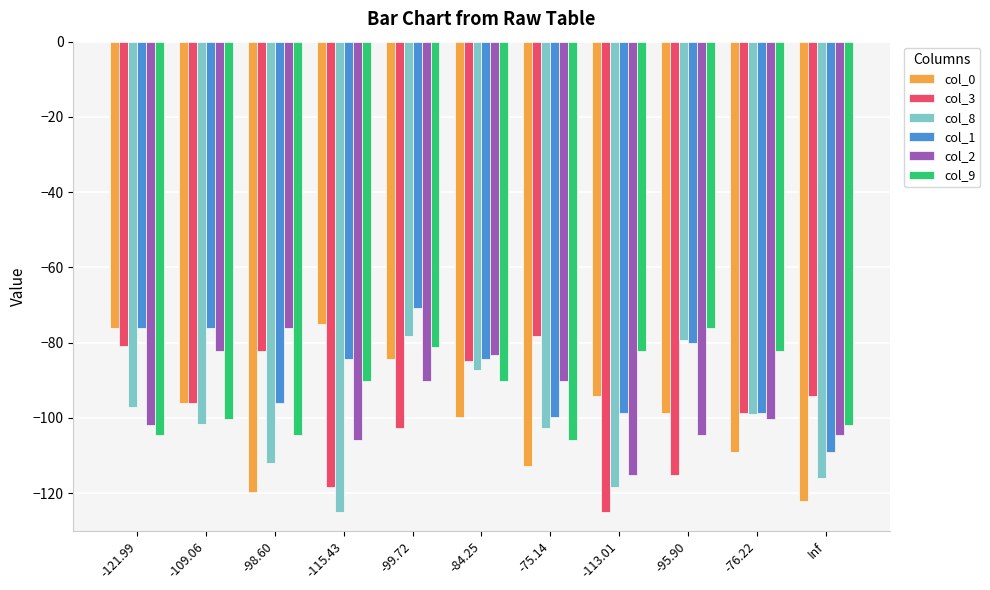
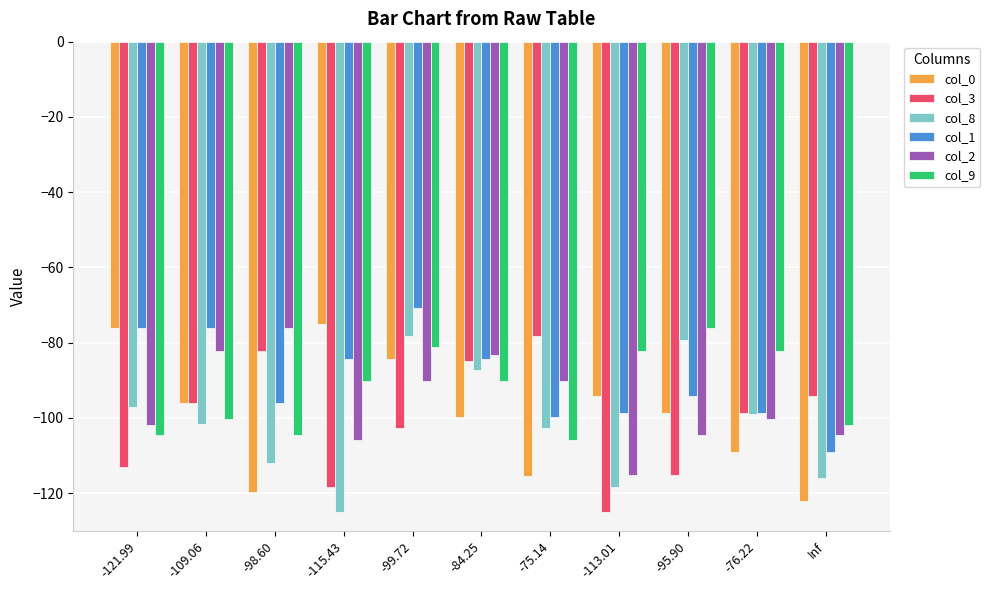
  {
    "col_0": {
      "-121.99": -76,
      "-109.06": -96,
      "-98.60": -120,
      "-115.43": -75,
      "-99.72": -84,
      "-84.25": -100,
-     "-75.14": -113,
+     "-75.14": -115,
      "-113.01": -94,
      "-95.90": -99,
      "-76.22": -109,
      "Inf": -122
    },
    "col_3": {
-     "-121.99": -81,
+     "-121.99": -113,
      "-109.06": -96,
      "-98.60": -82,
      "-115.43": -118,
      "-99.72": -103,
      "-84.25": -85,
      "-75.14": -78,
      "-113.01": -125,
      "-95.90": -115,
      "-76.22": -99,
      "Inf": -94
    },
    "col_8": {
      "-121.99": -97,
      "-109.06": -102,
      "-98.60": -112,
      "-115.43": -125,
      "-99.72": -78,
      "-84.25": -87,
      "-75.14": -103,
      "-113.01": -118,
      "-95.90": -79,
      "-76.22": -99,
      "Inf": -116
    },
    "col_1": {
      "-121.99": -76,
      "-109.06": -76,
      "-98.60": -96,
      "-115.43": -84,
      "-99.72": -71,
      "-84.25": -84,
      "-75.14": -100,
      "-113.01": -99,
-     "-95.90": -80,
+     "-95.90": -94,
      "-76.22": -99,
      "Inf": -109
    },
    "col_2": {
      "-121.99": -102,
      "-109.06": -82,
      "-98.60": -76,
      "-115.43": -106,
      "-99.72": -90,
      "-84.25": -83,
      "-75.14": -90,
      "-113.01": -115,
      "-95.90": -105,
      "-76.22": -100,
      "Inf": -105
    },
    "col_9": {
      "-121.99": -105,
      "-109.06": -100,
      "-98.60": -105,
      "-115.43": -90,
      "-99.72": -81,
      "-84.25": -90,
      "-75.14": -106,
      "-113.01": -82,
      "-95.90": -76,
      "-76.22": -82,
      "Inf": -102
    }
  }
